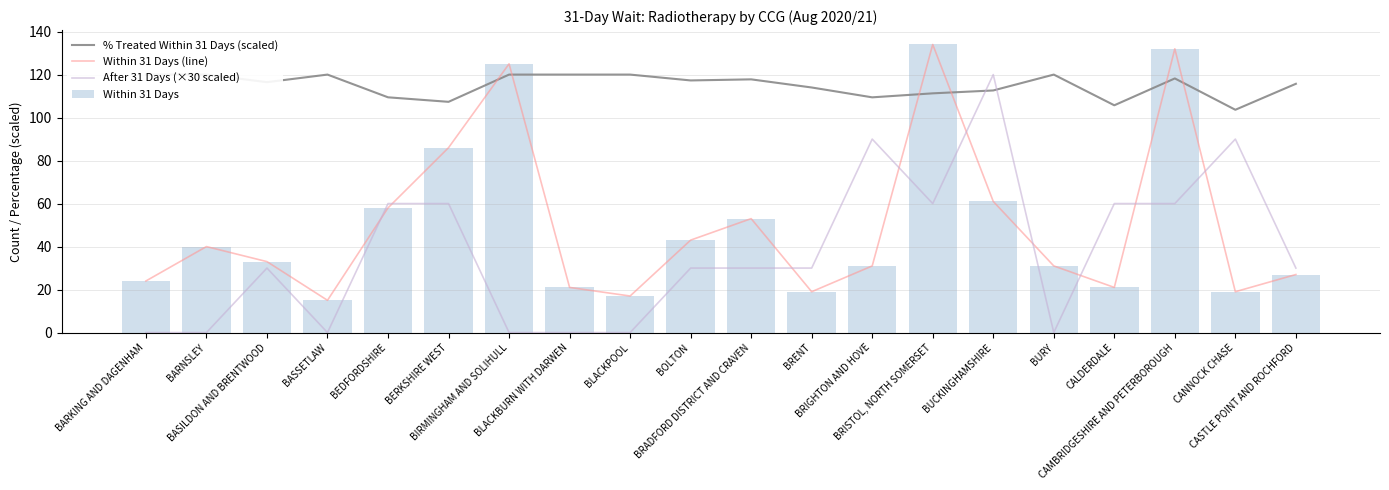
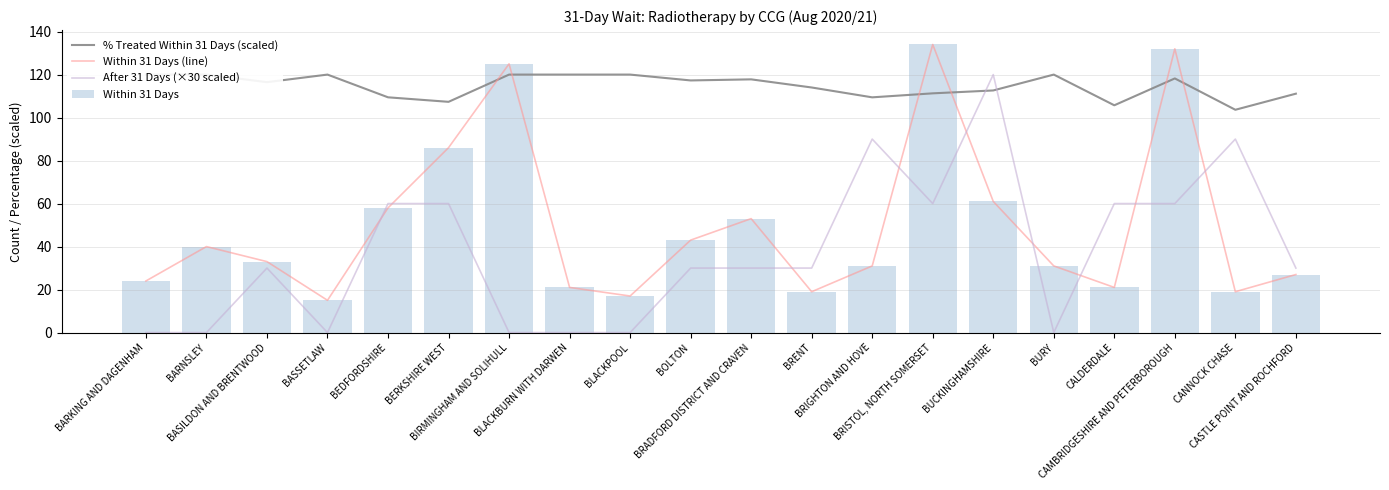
  {
    "% Treated Within 31 Days (scaled)": {
      "BASSETLAW": 120,
      "BEDFORDSHIRE": 109,
      "BERKSHIRE WEST": 107,
      "BIRMINGHAM AND SOLIHULL": 120,
      "BLACKBURN WITH DARWEN": 120,
      "BLACKPOOL": 120,
      "BOLTON": 117,
      "BRADFORD DISTRICT AND CRAVEN": 118,
      "BRENT": 114,
      "BRIGHTON AND HOVE": 109,
      "BRISTOL, NORTH SOMERSET": 111,
      "BUCKINGHAMSHIRE": 113,
      "BURY": 120,
      "CALDERDALE": 106,
      "CAMBRIDGESHIRE AND PETERBOROUGH": 118,
      "CANNOCK CHASE": 104,
-     "CASTLE POINT AND ROCHFORD": 116
+     "CASTLE POINT AND ROCHFORD": 111
    }
  }
